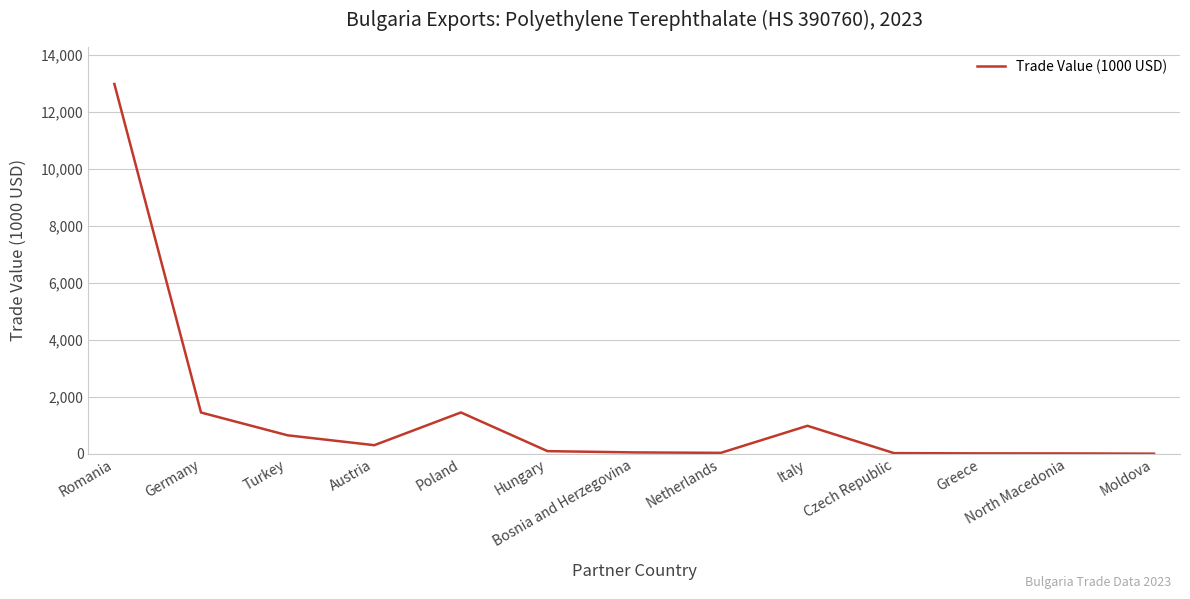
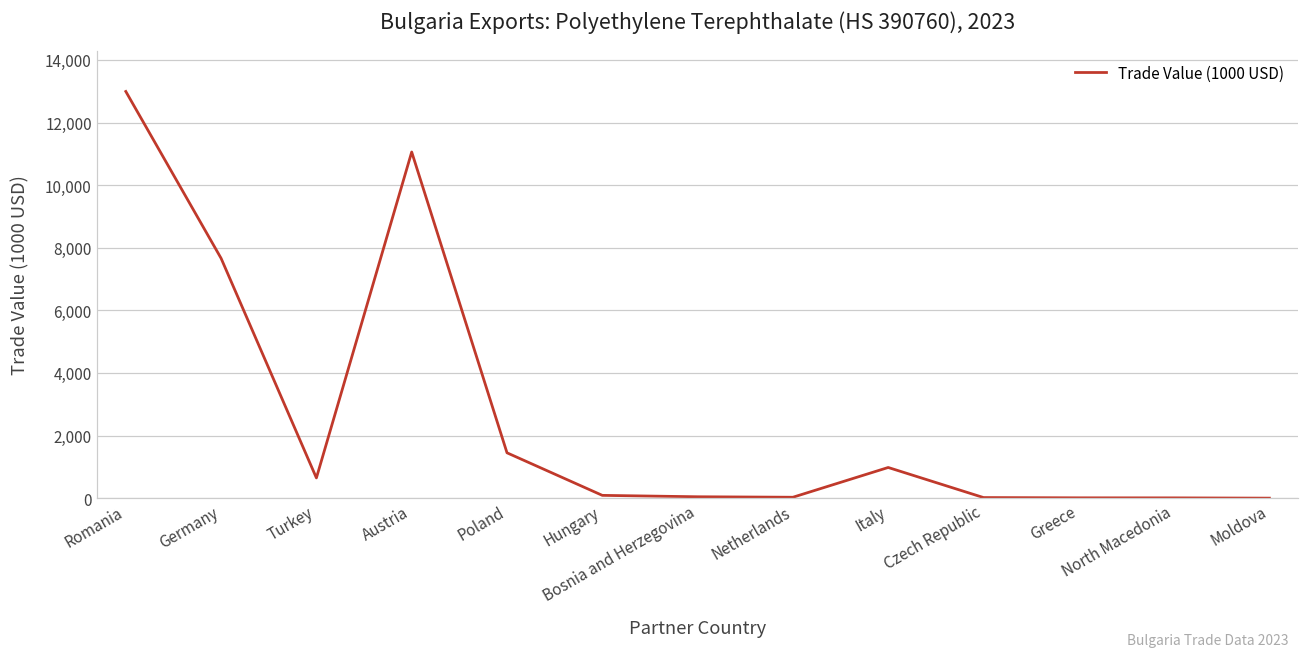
  {
    "Romania": "13,000",
-   "Germany": "1,400",
+   "Germany": "7,700",
    "Turkey": "600",
-   "Austria": "300",
+   "Austria": "11,100",
    "Poland": "1,500",
    "Hungary": "100",
    "Bosnia and Herzegovina": "0",
    "Netherlands": "0",
    "Italy": "1,000",
    "Czech Republic": "0",
    "Greece": "0",
    "North Macedonia": "0",
    "Moldova": "0"
  }
